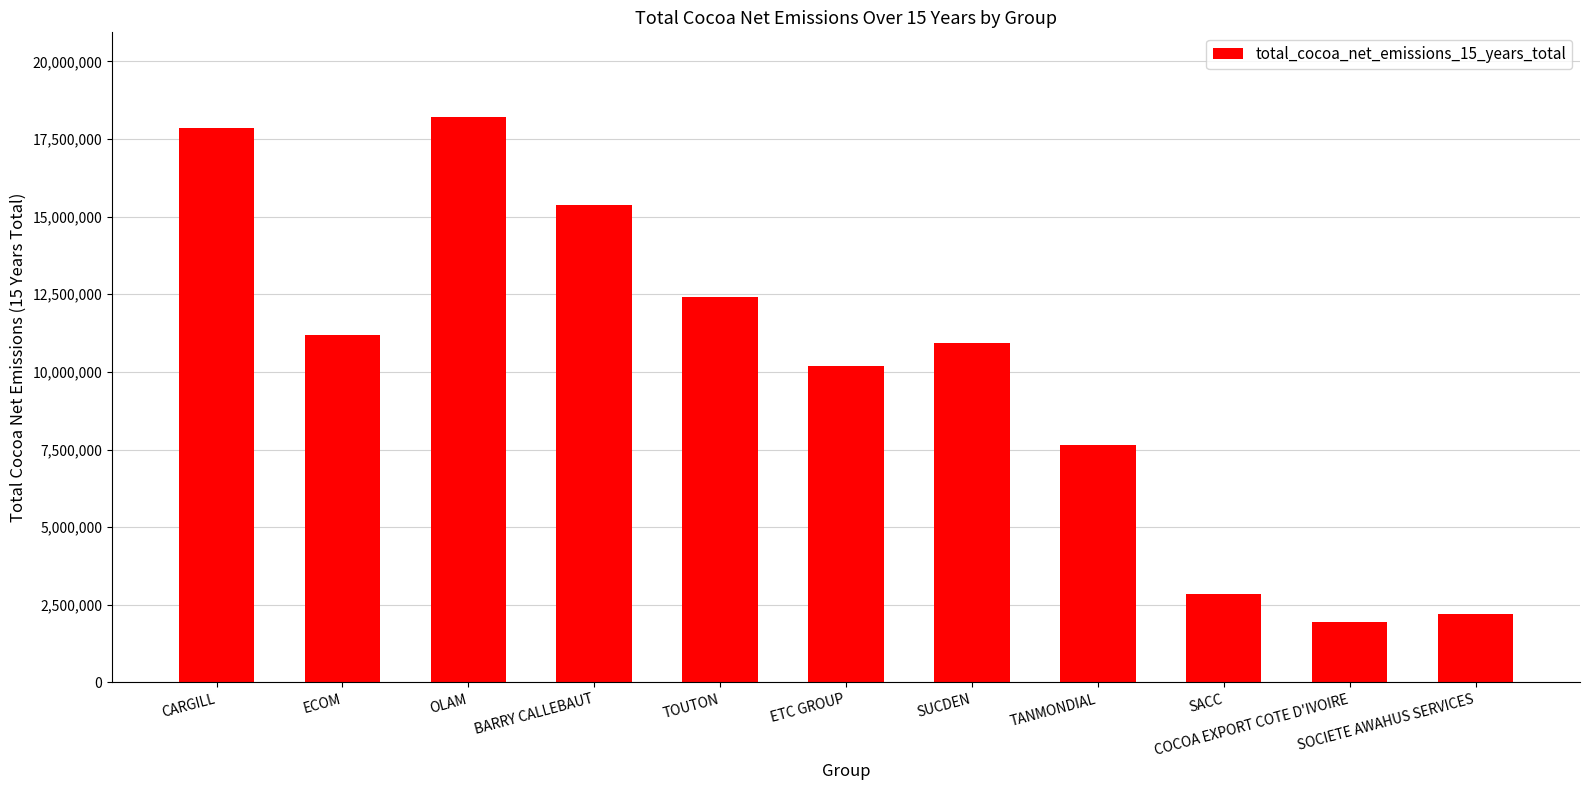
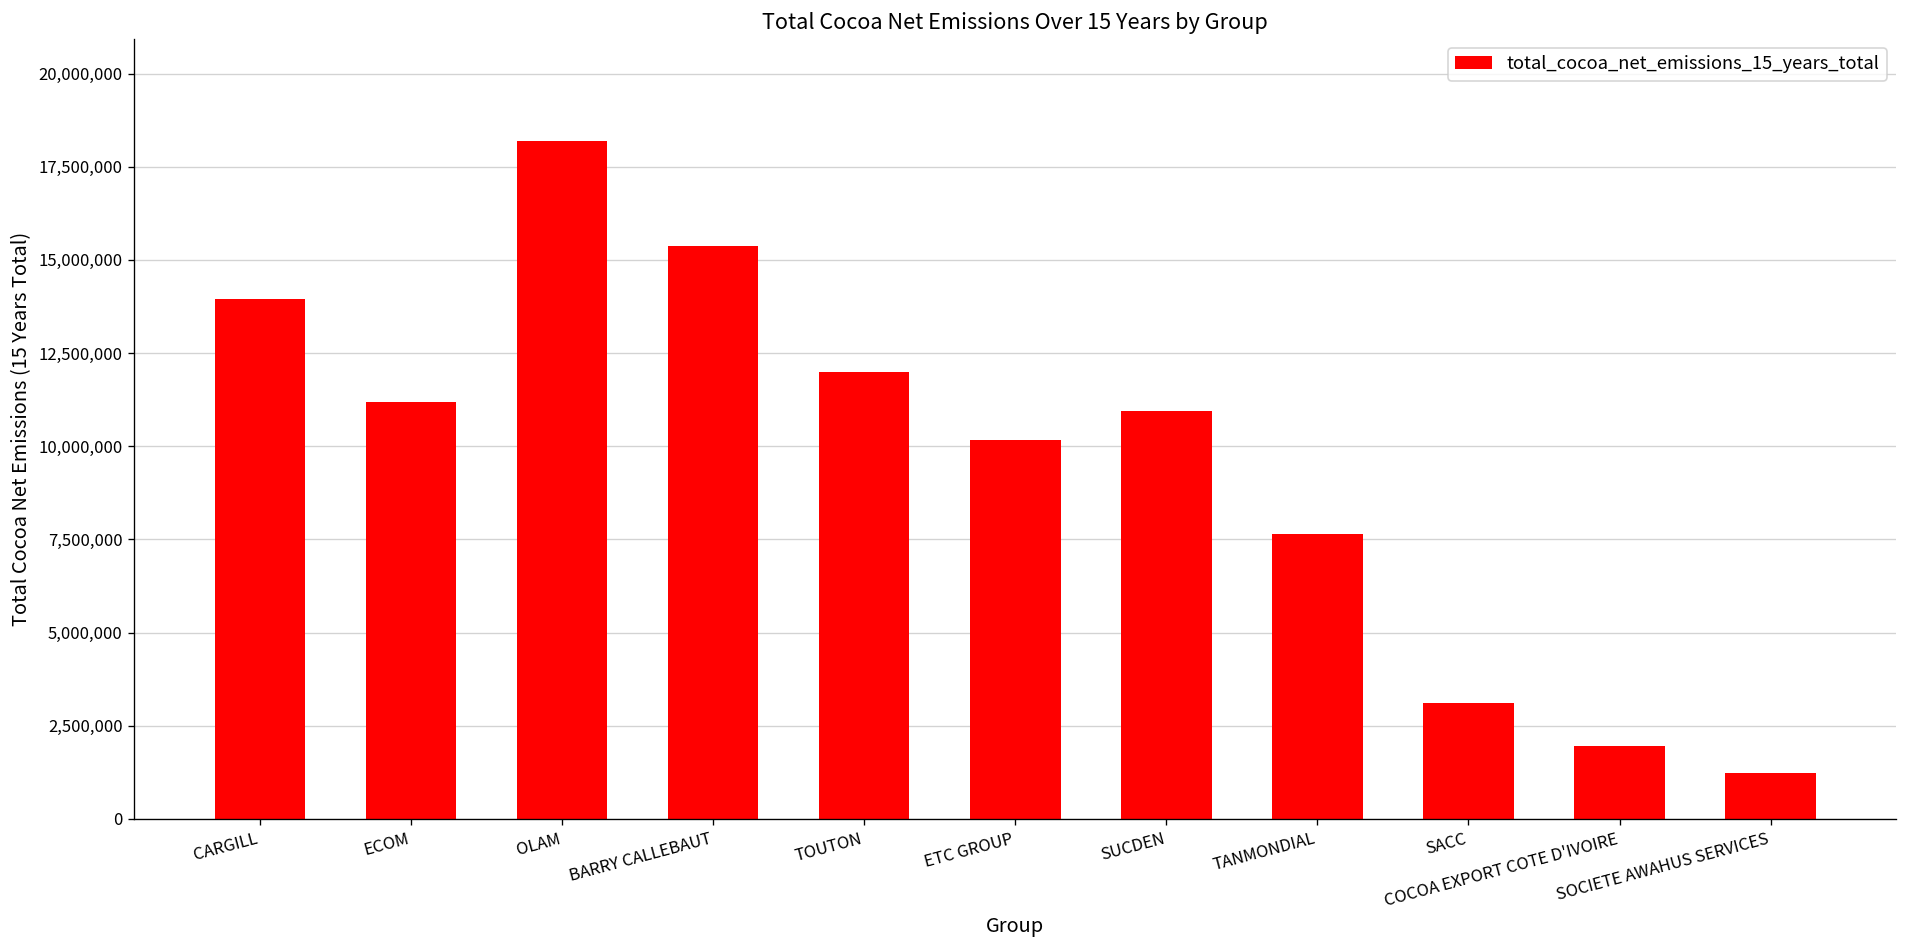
  {
-   "CARGILL": "17,900,000",
+   "CARGILL": "14,000,000",
    "ECOM": "11,200,000",
    "OLAM": "18,200,000",
    "BARRY CALLEBAUT": "15,400,000",
-   "TOUTON": "12,400,000",
+   "TOUTON": "12,000,000",
    "ETC GROUP": "10,200,000",
    "SUCDEN": "10,900,000",
    "TANMONDIAL": "7,600,000",
-   "SACC": "2,800,000",
+   "SACC": "3,100,000",
    "COCOA EXPORT COTE D'IVOIRE": "2,000,000",
-   "SOCIETE AWAHUS SERVICES": "2,200,000"
+   "SOCIETE AWAHUS SERVICES": "1,200,000"
  }
